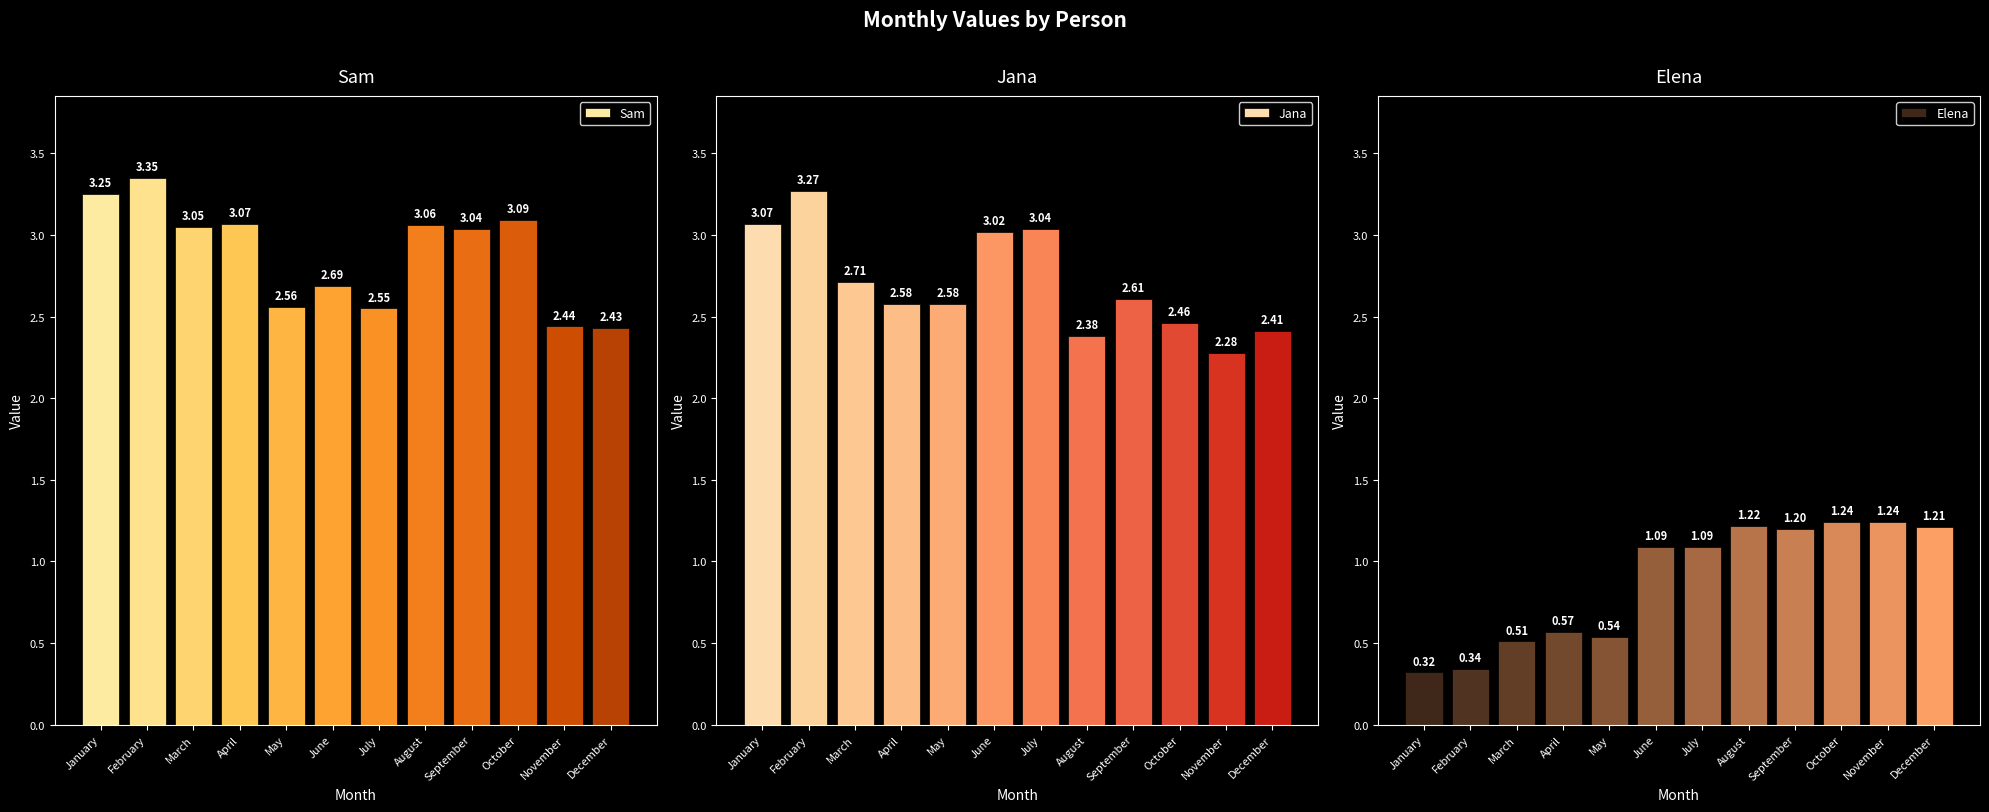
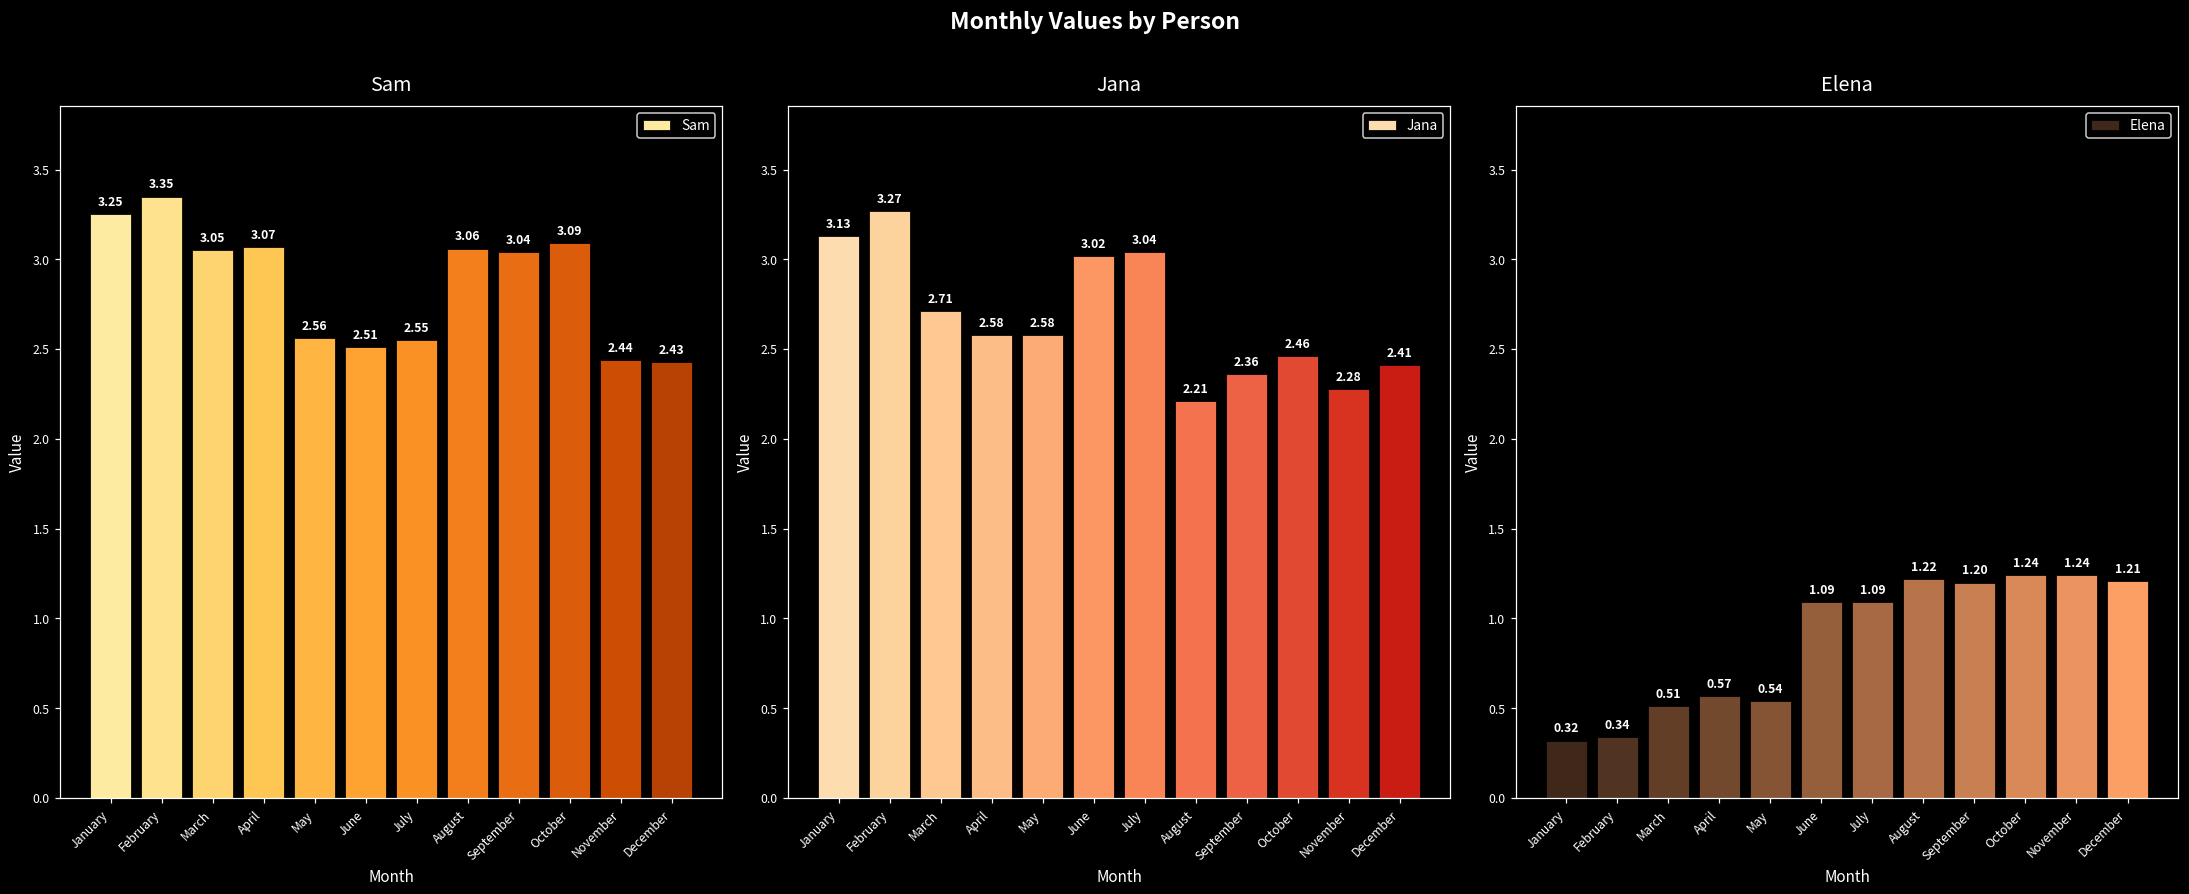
  {
    "Sam": {
      "January": 3.25,
      "February": 3.35,
      "March": 3.05,
      "April": 3.07,
      "May": 2.56,
-     "June": 2.69,
+     "June": 2.51,
      "July": 2.55,
      "August": 3.06,
      "September": 3.04,
      "October": 3.09,
      "November": 2.44,
      "December": 2.43
    },
    "Jana": {
-     "January": 3.07,
+     "January": 3.13,
      "February": 3.27,
      "March": 2.71,
      "April": 2.58,
      "May": 2.58,
      "June": 3.02,
      "July": 3.04,
-     "August": 2.38,
-     "September": 2.61,
+     "August": 2.21,
+     "September": 2.36,
      "October": 2.46,
      "November": 2.28,
      "December": 2.41
    },
    "Elena": {
      "January": 0.32,
      "February": 0.34,
      "March": 0.51,
      "April": 0.57,
      "May": 0.54,
      "June": 1.09,
      "July": 1.09,
      "August": 1.22,
      "September": 1.20,
      "October": 1.24,
      "November": 1.24,
      "December": 1.21
    }
  }
